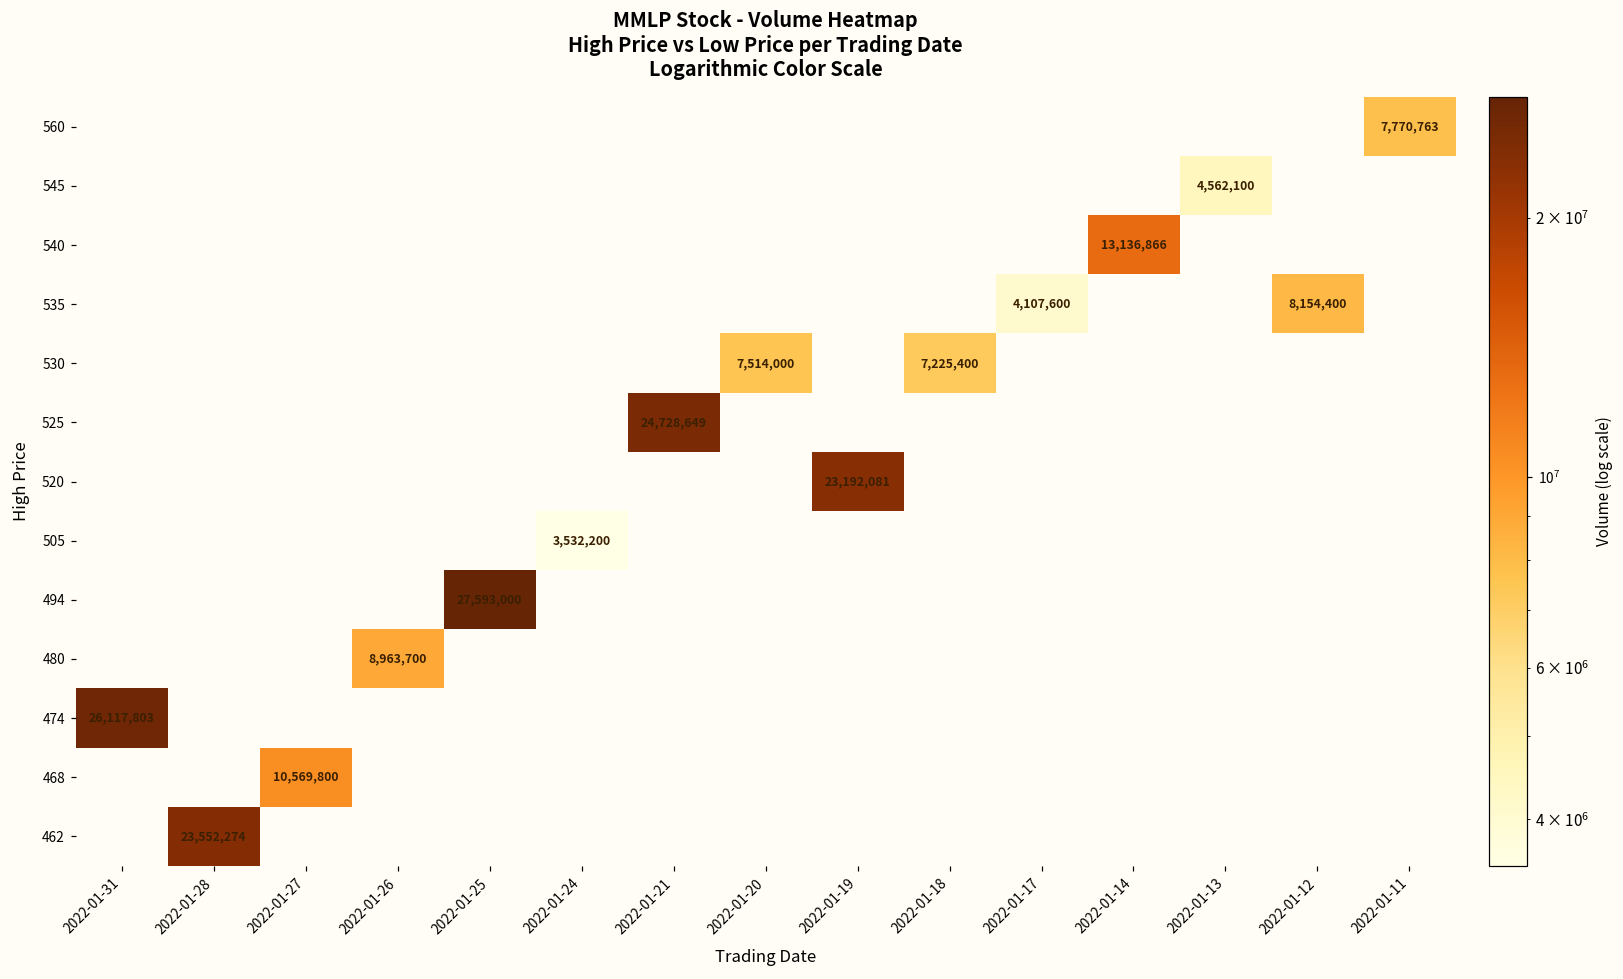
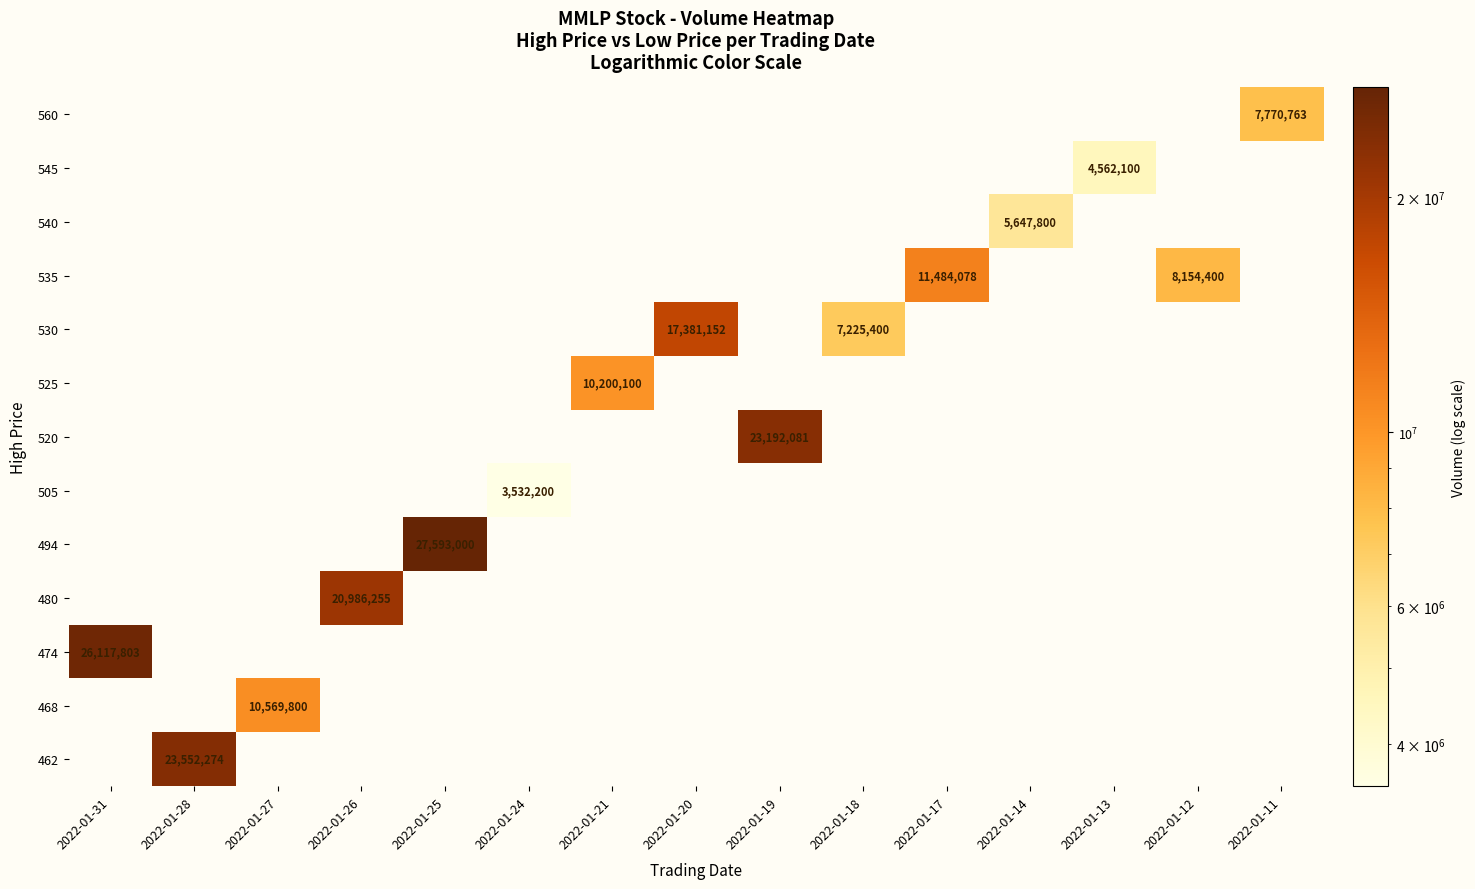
  {
    "560": {
      "2022-01-11": "7,770,763"
    },
    "545": {
      "2022-01-13": "4,562,100"
    },
    "540": {
-     "2022-01-14": "13,136,866"
+     "2022-01-14": "5,647,800"
    },
    "535": {
-     "2022-01-17": "4,107,600",
+     "2022-01-17": "11,484,078",
      "2022-01-12": "8,154,400"
    },
    "530": {
-     "2022-01-20": "7,514,000",
+     "2022-01-20": "17,381,152",
      "2022-01-18": "7,225,400"
    },
    "525": {
-     "2022-01-21": "24,728,649"
+     "2022-01-21": "10,200,100"
    },
    "520": {
      "2022-01-19": "23,192,081"
    },
    "505": {
      "2022-01-24": "3,532,200"
    },
    "480": {
-     "2022-01-26": "8,963,700"
+     "2022-01-26": "20,986,255"
    },
    "474": {
      "2022-01-31": "26,117,803"
    },
    "468": {
      "2022-01-27": "10,569,800"
    },
    "462": {
      "2022-01-28": "23,552,274"
    }
  }
